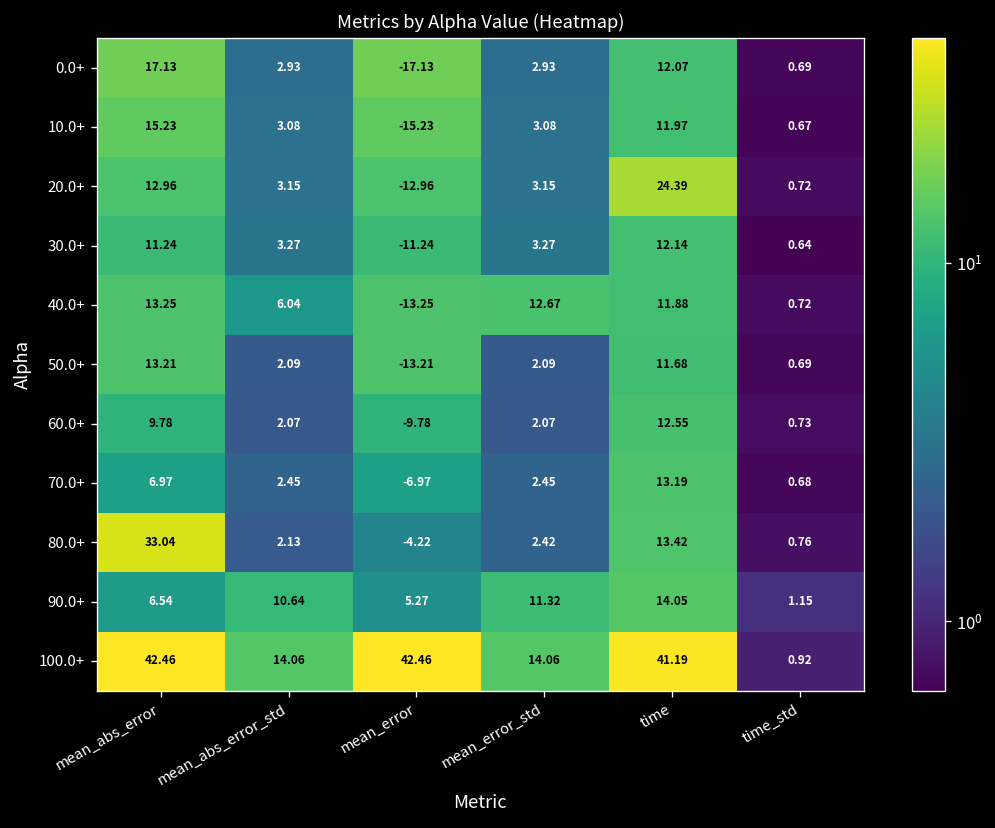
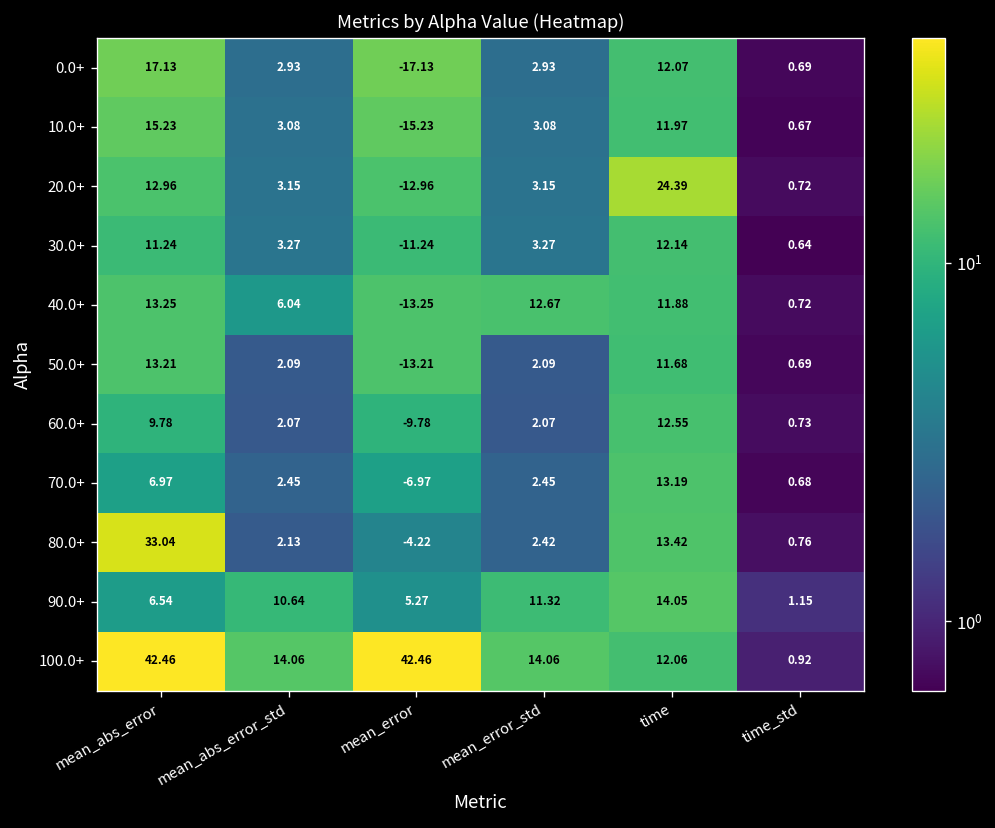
  {
    "0.0+": {
      "mean_abs_error": 17.13,
      "mean_abs_error_std": 2.93,
      "mean_error": -17.13,
      "mean_error_std": 2.93,
      "time": 12.07,
      "time_std": 0.69
    },
    "10.0+": {
      "mean_abs_error": 15.23,
      "mean_abs_error_std": 3.08,
      "mean_error": -15.23,
      "mean_error_std": 3.08,
      "time": 11.97,
      "time_std": 0.67
    },
    "20.0+": {
      "mean_abs_error": 12.96,
      "mean_abs_error_std": 3.15,
      "mean_error": -12.96,
      "mean_error_std": 3.15,
      "time": 24.39,
      "time_std": 0.72
    },
    "30.0+": {
      "mean_abs_error": 11.24,
      "mean_abs_error_std": 3.27,
      "mean_error": -11.24,
      "mean_error_std": 3.27,
      "time": 12.14,
      "time_std": 0.64
    },
    "40.0+": {
      "mean_abs_error": 13.25,
      "mean_abs_error_std": 6.04,
      "mean_error": -13.25,
      "mean_error_std": 12.67,
      "time": 11.88,
      "time_std": 0.72
    },
    "50.0+": {
      "mean_abs_error": 13.21,
      "mean_abs_error_std": 2.09,
      "mean_error": -13.21,
      "mean_error_std": 2.09,
      "time": 11.68,
      "time_std": 0.69
    },
    "60.0+": {
      "mean_abs_error": 9.78,
      "mean_abs_error_std": 2.07,
      "mean_error": -9.78,
      "mean_error_std": 2.07,
      "time": 12.55,
      "time_std": 0.73
    },
    "70.0+": {
      "mean_abs_error": 6.97,
      "mean_abs_error_std": 2.45,
      "mean_error": -6.97,
      "mean_error_std": 2.45,
      "time": 13.19,
      "time_std": 0.68
    },
    "80.0+": {
      "mean_abs_error": 33.04,
      "mean_abs_error_std": 2.13,
      "mean_error": -4.22,
      "mean_error_std": 2.42,
      "time": 13.42,
      "time_std": 0.76
    },
    "90.0+": {
      "mean_abs_error": 6.54,
      "mean_abs_error_std": 10.64,
      "mean_error": 5.27,
      "mean_error_std": 11.32,
      "time": 14.05,
      "time_std": 1.15
    },
    "100.0+": {
      "mean_abs_error": 42.46,
      "mean_abs_error_std": 14.06,
      "mean_error": 42.46,
      "mean_error_std": 14.06,
-     "time": 41.19,
+     "time": 12.06,
      "time_std": 0.92
    }
  }
